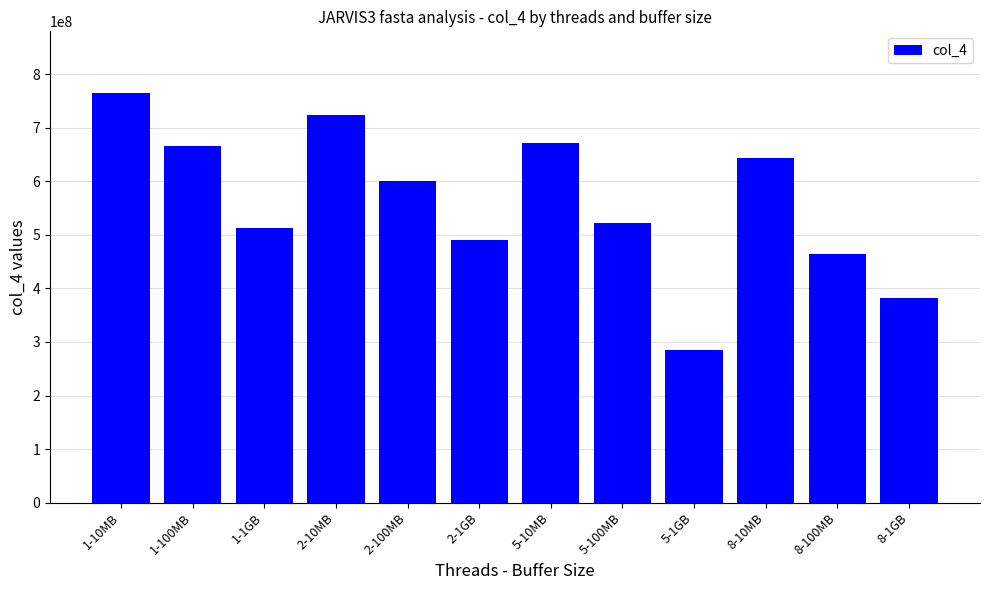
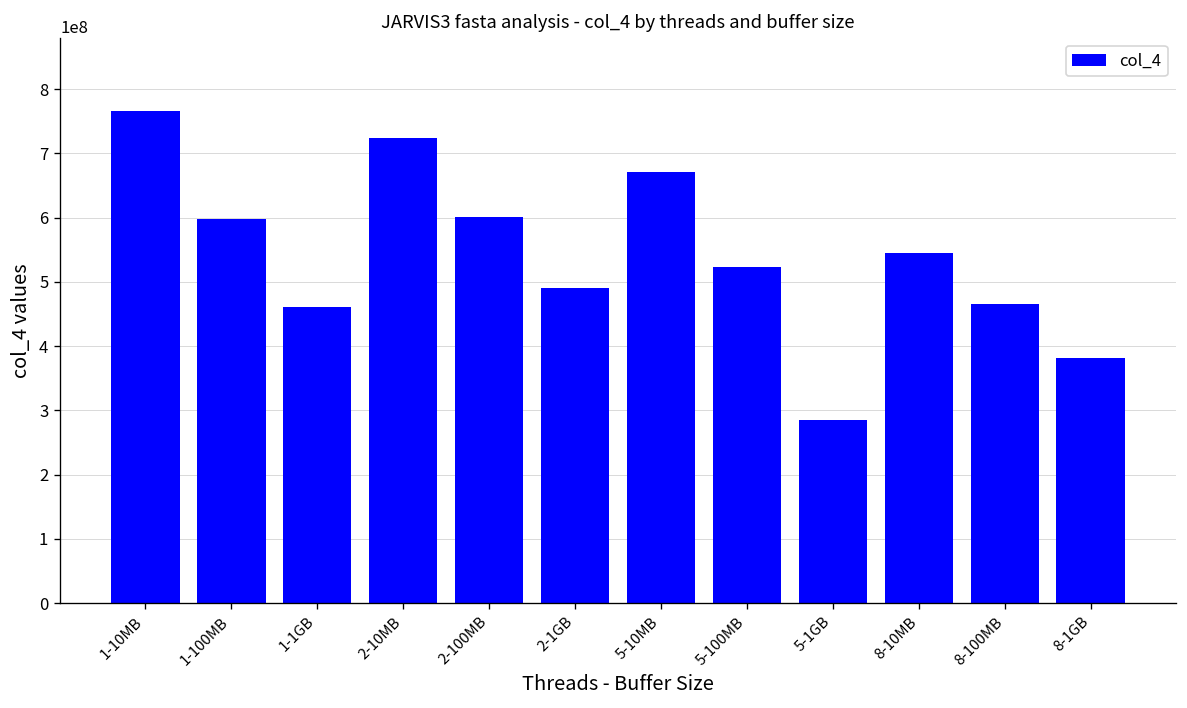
  {
    "1-10MB": 770000000,
-   "1-100MB": 670000000,
-   "1-1GB": 510000000,
+   "1-100MB": 600000000,
+   "1-1GB": 460000000,
    "2-10MB": 720000000,
    "2-100MB": 600000000,
    "2-1GB": 490000000,
    "5-10MB": 670000000,
    "5-100MB": 520000000,
    "5-1GB": 290000000,
-   "8-10MB": 640000000,
+   "8-10MB": 540000000,
    "8-100MB": 460000000,
    "8-1GB": 380000000
  }
